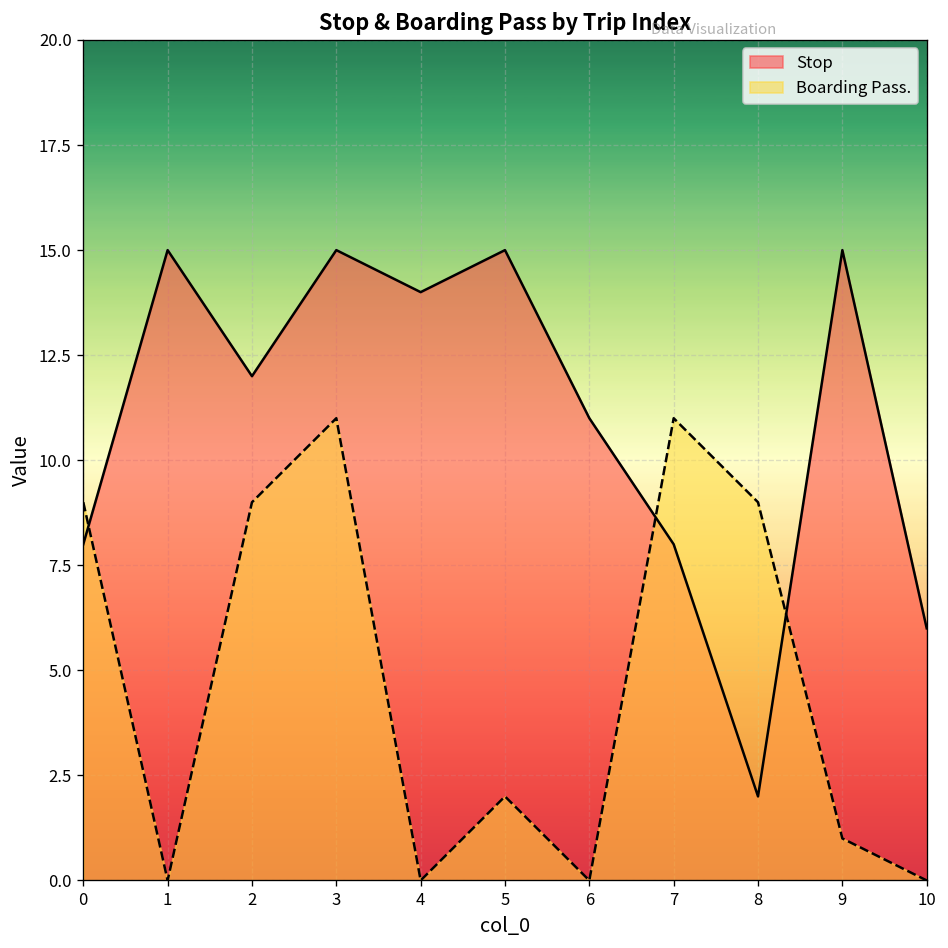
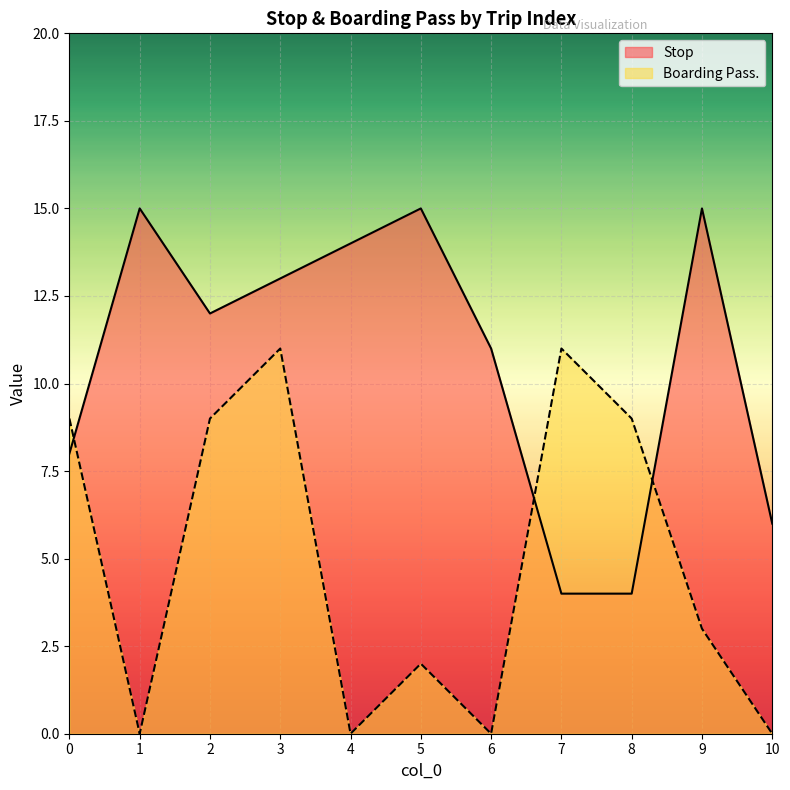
  {
    "Stop": {
      "0": 8,
      "1": 15,
      "2": 12,
-     "3": 15,
+     "3": 13,
      "4": 14,
      "5": 15,
      "6": 11,
-     "7": 8,
-     "8": 2,
+     "7": 4,
+     "8": 4,
      "9": 15,
      "10": 6
    },
    "Boarding Pass.": {
      "0": 9,
      "1": 0,
      "2": 9,
      "3": 11,
      "4": 0,
      "5": 2,
      "6": 0,
      "7": 11,
      "8": 9,
-     "9": 1,
+     "9": 3,
      "10": 0
    }
  }
